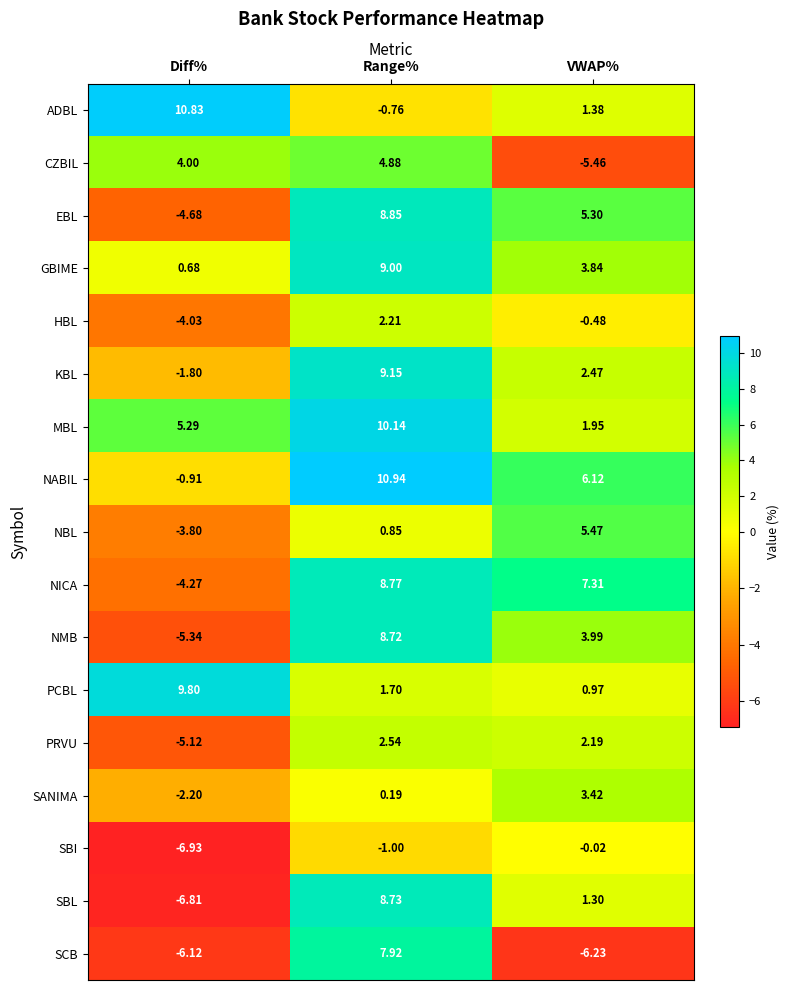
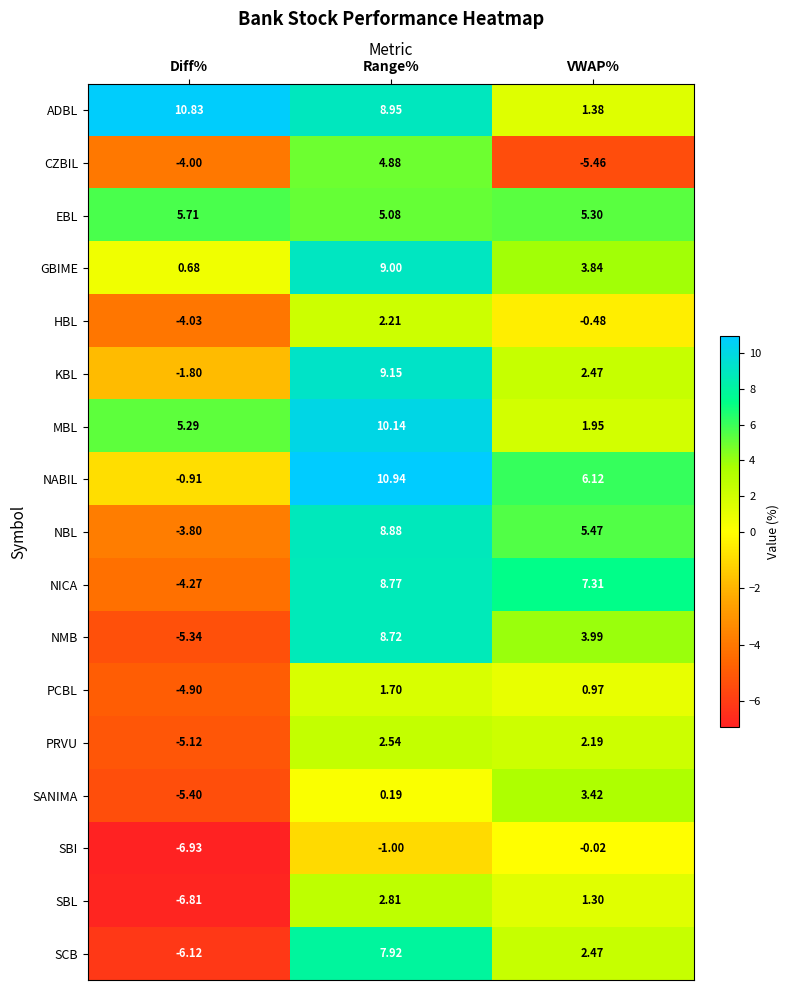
  {
    "ADBL": {
      "Diff%": 10.83,
-     "Range%": -0.76,
+     "Range%": 8.95,
      "VWAP%": 1.38
    },
    "CZBIL": {
-     "Diff%": 4.00,
+     "Diff%": -4.00,
      "Range%": 4.88,
      "VWAP%": -5.46
    },
    "EBL": {
-     "Diff%": -4.68,
-     "Range%": 8.85,
+     "Diff%": 5.71,
+     "Range%": 5.08,
      "VWAP%": 5.30
    },
    "GBIME": {
      "Diff%": 0.68,
      "Range%": 9.00,
      "VWAP%": 3.84
    },
    "HBL": {
      "Diff%": -4.03,
      "Range%": 2.21,
      "VWAP%": -0.48
    },
    "KBL": {
      "Diff%": -1.80,
      "Range%": 9.15,
      "VWAP%": 2.47
    },
    "MBL": {
      "Diff%": 5.29,
      "Range%": 10.14,
      "VWAP%": 1.95
    },
    "NABIL": {
      "Diff%": -0.91,
      "Range%": 10.94,
      "VWAP%": 6.12
    },
    "NBL": {
      "Diff%": -3.80,
-     "Range%": 0.85,
+     "Range%": 8.88,
      "VWAP%": 5.47
    },
    "NICA": {
      "Diff%": -4.27,
      "Range%": 8.77,
      "VWAP%": 7.31
    },
    "NMB": {
      "Diff%": -5.34,
      "Range%": 8.72,
      "VWAP%": 3.99
    },
    "PCBL": {
-     "Diff%": 9.80,
+     "Diff%": -4.90,
      "Range%": 1.70,
      "VWAP%": 0.97
    },
    "PRVU": {
      "Diff%": -5.12,
      "Range%": 2.54,
      "VWAP%": 2.19
    },
    "SANIMA": {
-     "Diff%": -2.20,
+     "Diff%": -5.40,
      "Range%": 0.19,
      "VWAP%": 3.42
    },
    "SBI": {
      "Diff%": -6.93,
      "Range%": -1.00,
      "VWAP%": -0.02
    },
    "SBL": {
      "Diff%": -6.81,
-     "Range%": 8.73,
+     "Range%": 2.81,
      "VWAP%": 1.30
    },
    "SCB": {
      "Diff%": -6.12,
      "Range%": 7.92,
-     "VWAP%": -6.23
+     "VWAP%": 2.47
    }
  }
